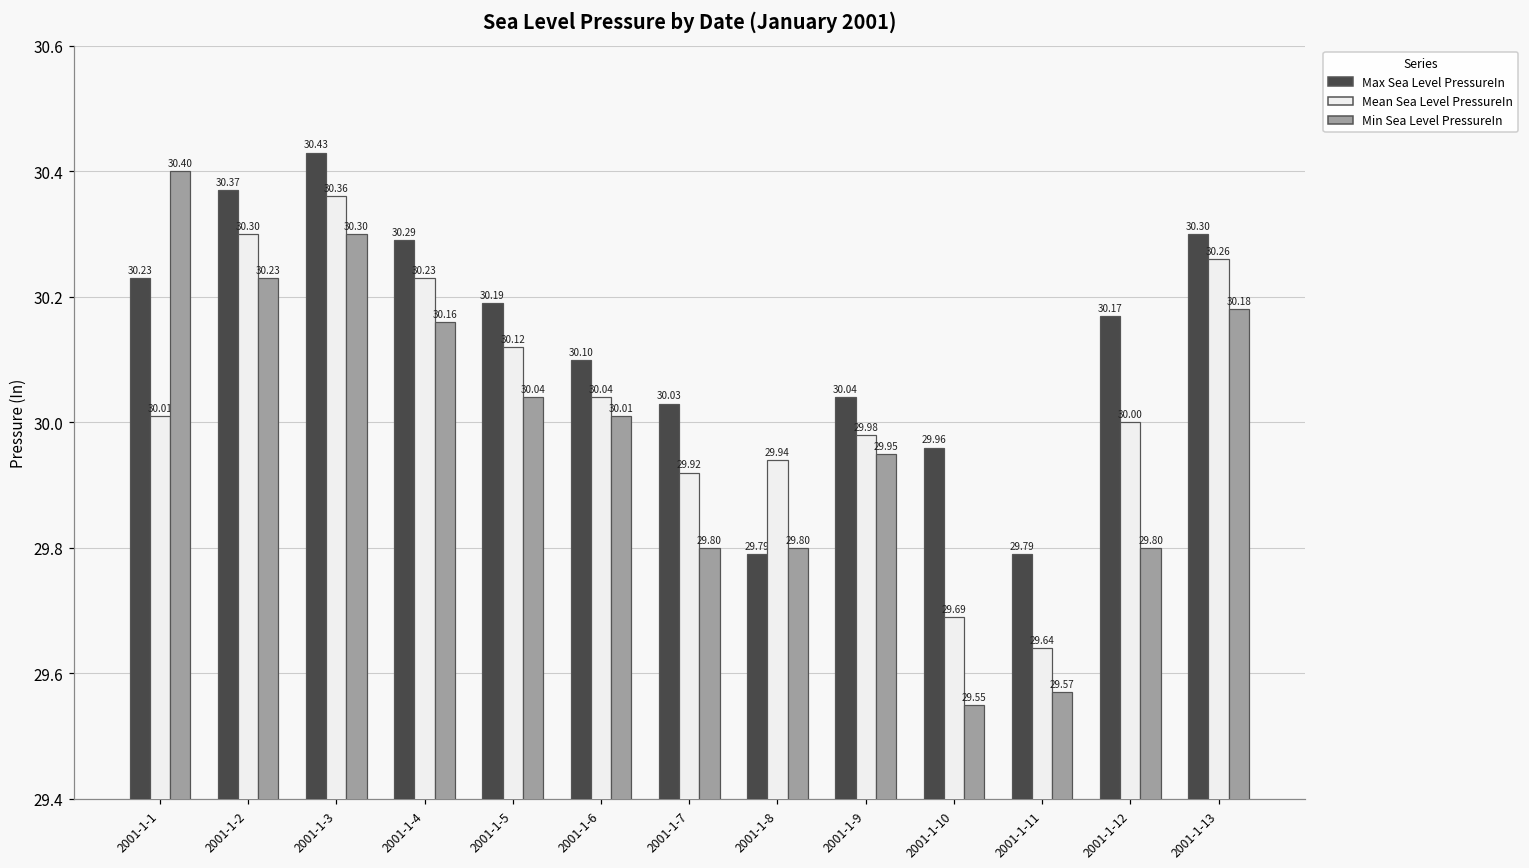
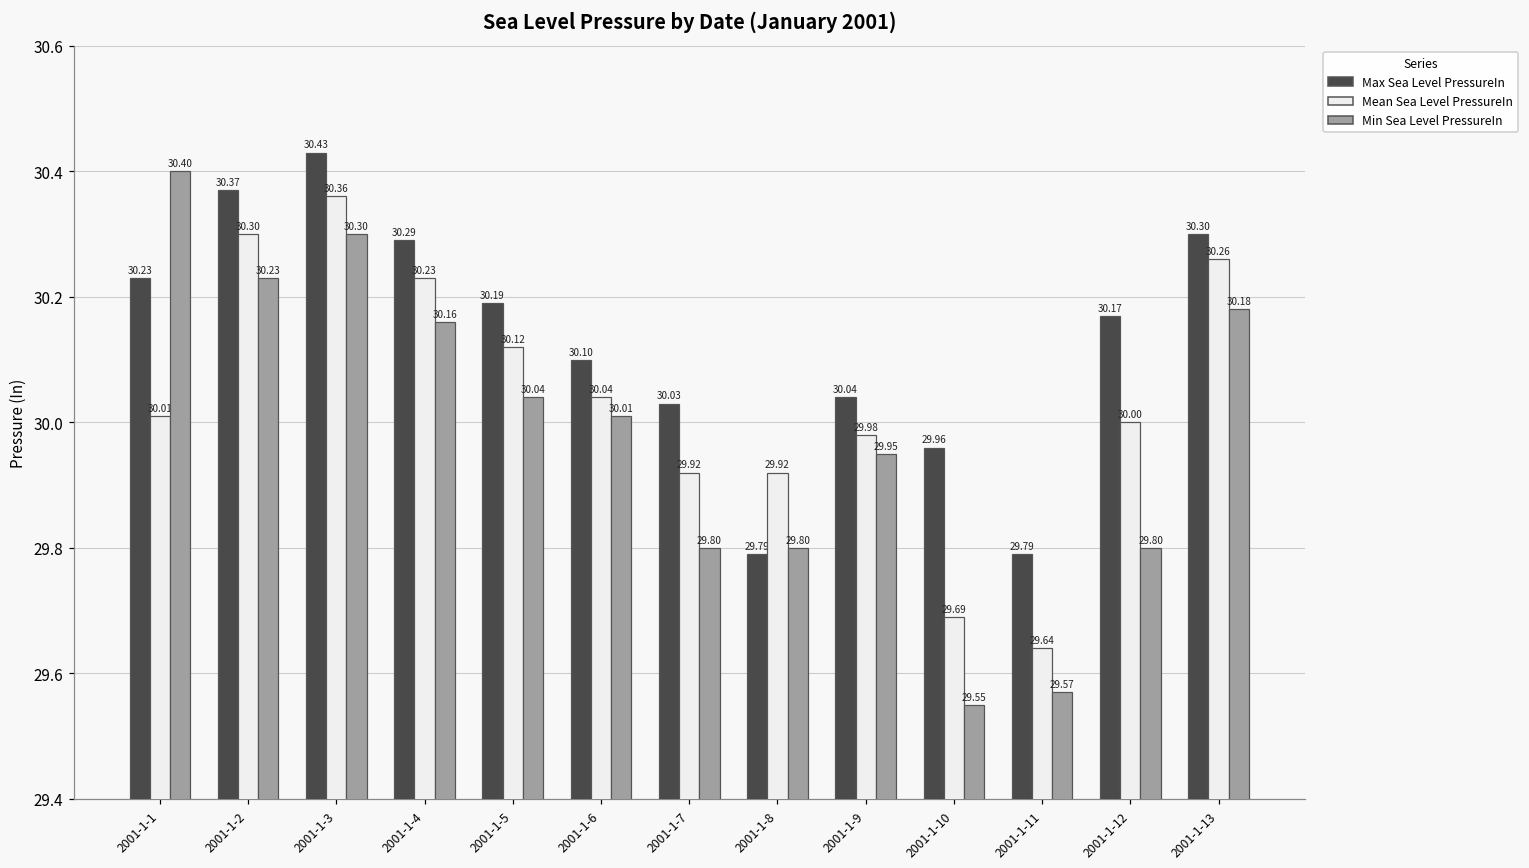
  {
    "Max Sea Level PressureIn": {
      "2001-1-1": 30.23,
      "2001-1-2": 30.37,
      "2001-1-3": 30.43,
      "2001-1-4": 30.29,
      "2001-1-5": 30.19,
      "2001-1-6": 30.10,
      "2001-1-7": 30.03,
      "2001-1-8": 29.79,
      "2001-1-9": 30.04,
      "2001-1-10": 29.96,
      "2001-1-11": 29.79,
      "2001-1-12": 30.17,
      "2001-1-13": 30.30
    },
    "Mean Sea Level PressureIn": {
      "2001-1-1": 30.01,
      "2001-1-2": 30.30,
      "2001-1-3": 30.36,
      "2001-1-4": 30.23,
      "2001-1-5": 30.12,
      "2001-1-6": 30.04,
      "2001-1-7": 29.92,
-     "2001-1-8": 29.94,
+     "2001-1-8": 29.92,
      "2001-1-9": 29.98,
      "2001-1-10": 29.69,
      "2001-1-11": 29.64,
      "2001-1-12": 30.00,
      "2001-1-13": 30.26
    },
    "Min Sea Level PressureIn": {
      "2001-1-1": 30.40,
      "2001-1-2": 30.23,
      "2001-1-3": 30.30,
      "2001-1-4": 30.16,
      "2001-1-5": 30.04,
      "2001-1-6": 30.01,
      "2001-1-7": 29.80,
      "2001-1-8": 29.80,
      "2001-1-9": 29.95,
      "2001-1-10": 29.55,
      "2001-1-11": 29.57,
      "2001-1-12": 29.80,
      "2001-1-13": 30.18
    }
  }
